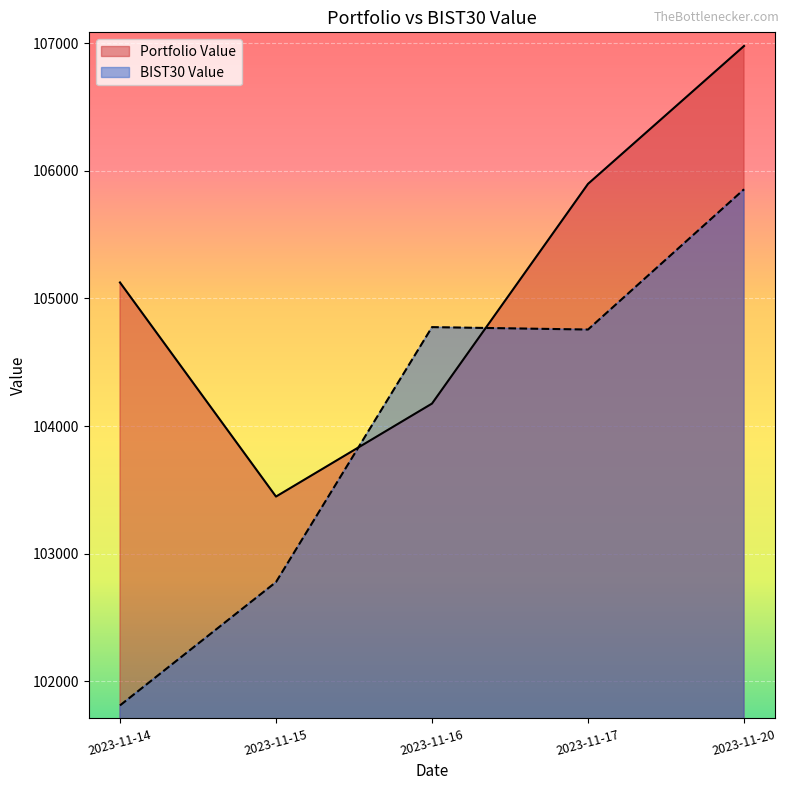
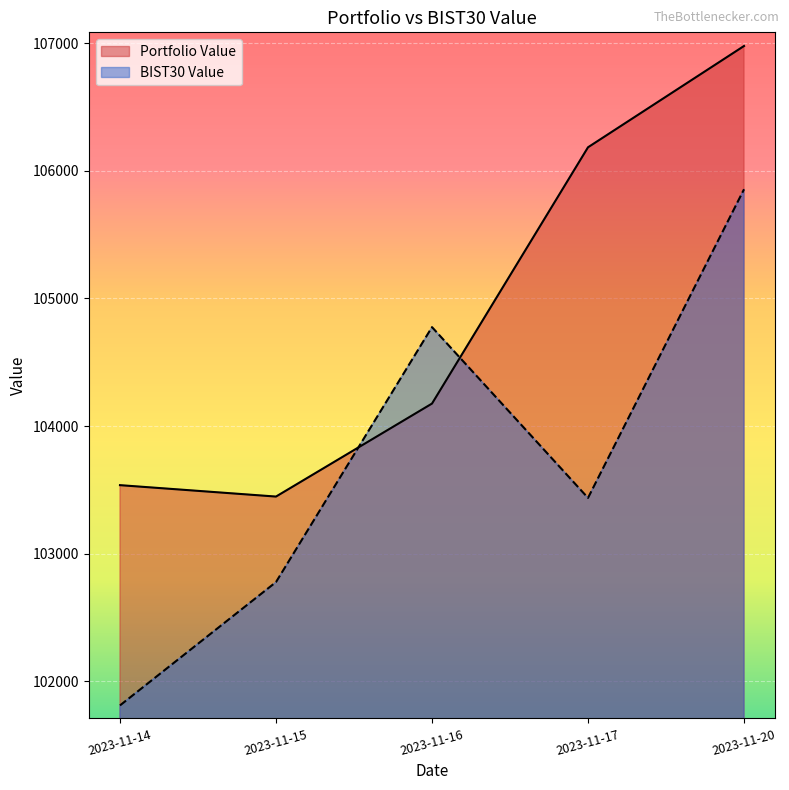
  {
    "Portfolio Value": {
-     "2023-11-14": 105120,
+     "2023-11-14": 103540,
      "2023-11-15": 103450,
      "2023-11-16": 104180,
-     "2023-11-17": 105900,
+     "2023-11-17": 106180,
      "2023-11-20": 106980
    },
    "BIST30 Value": {
      "2023-11-14": 101810,
      "2023-11-15": 102780,
      "2023-11-16": 104770,
-     "2023-11-17": 104760,
+     "2023-11-17": 103440,
      "2023-11-20": 105850
    }
  }
